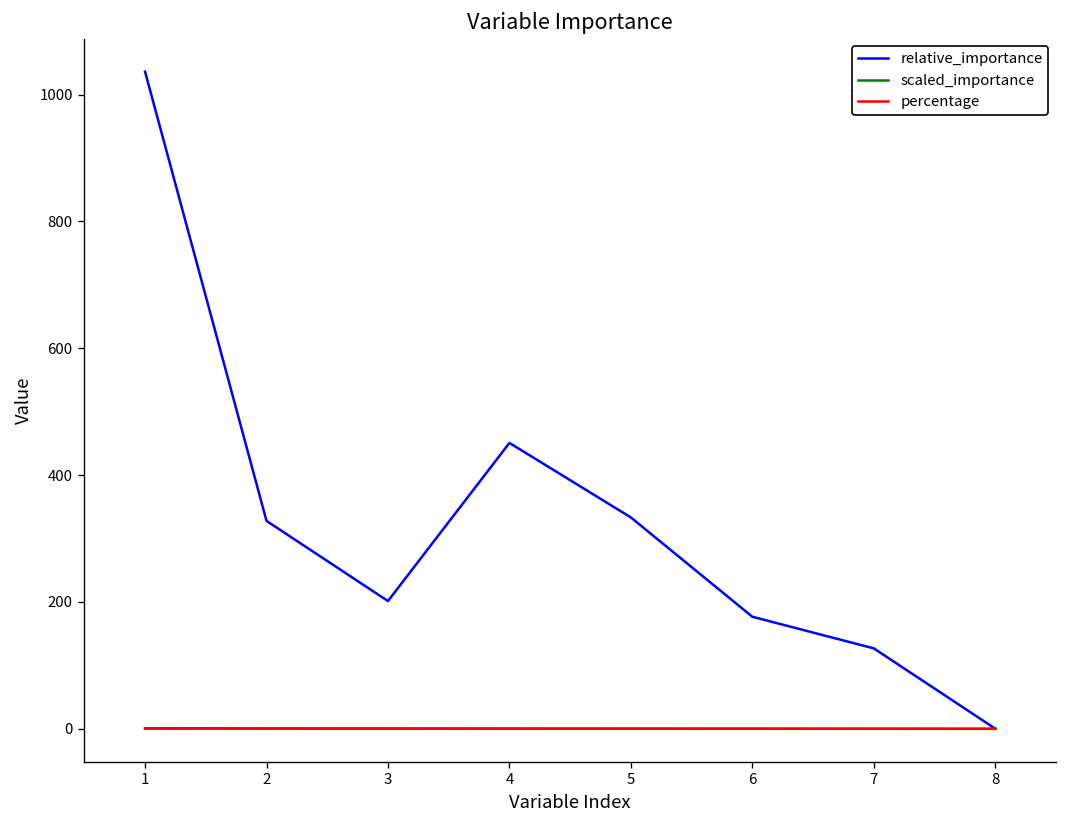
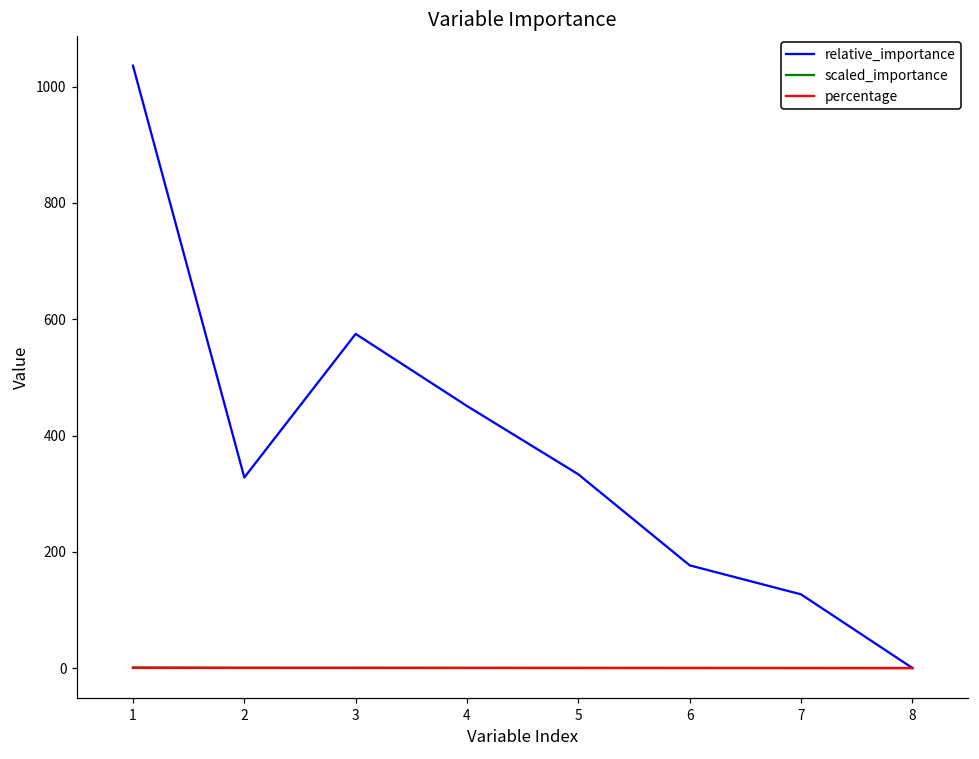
  {
    "relative_importance": {
      "1": 1040,
      "2": 330,
-     "3": 200,
+     "3": 570,
      "4": 450,
      "5": 330,
      "6": 180,
      "7": 130
    },
    "percentage": {
      "1": 0,
      "2": 0,
      "3": 0,
      "4": 0,
      "5": 0,
      "6": 0,
      "7": 0
    }
  }
